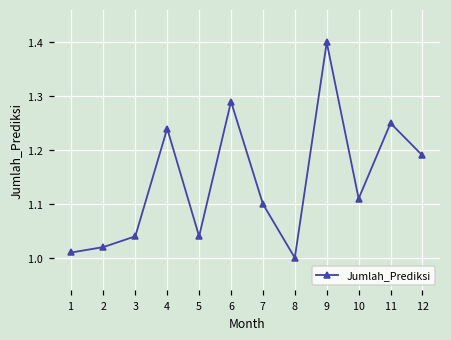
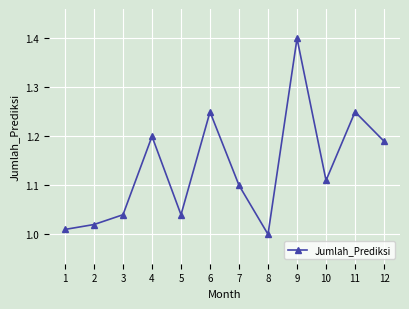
  {
    "1": 1.01,
    "2": 1.02,
    "3": 1.04,
-   "4": 1.24,
+   "4": 1.20,
    "5": 1.04,
-   "6": 1.29,
+   "6": 1.25,
    "7": 1.10,
    "8": 1.00,
    "9": 1.40,
    "10": 1.11,
    "11": 1.25,
    "12": 1.19
  }
